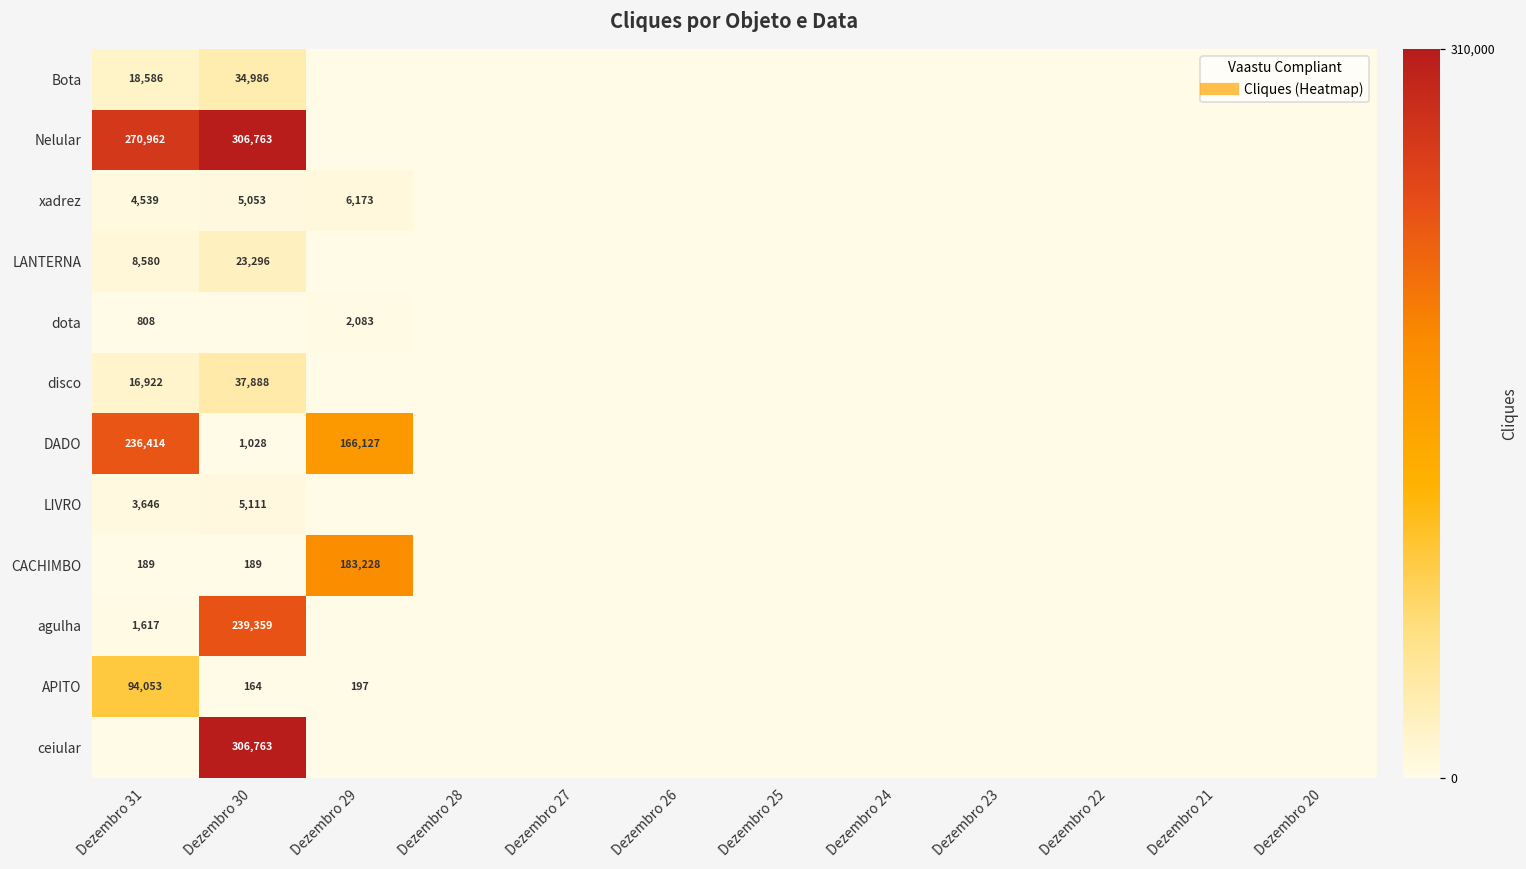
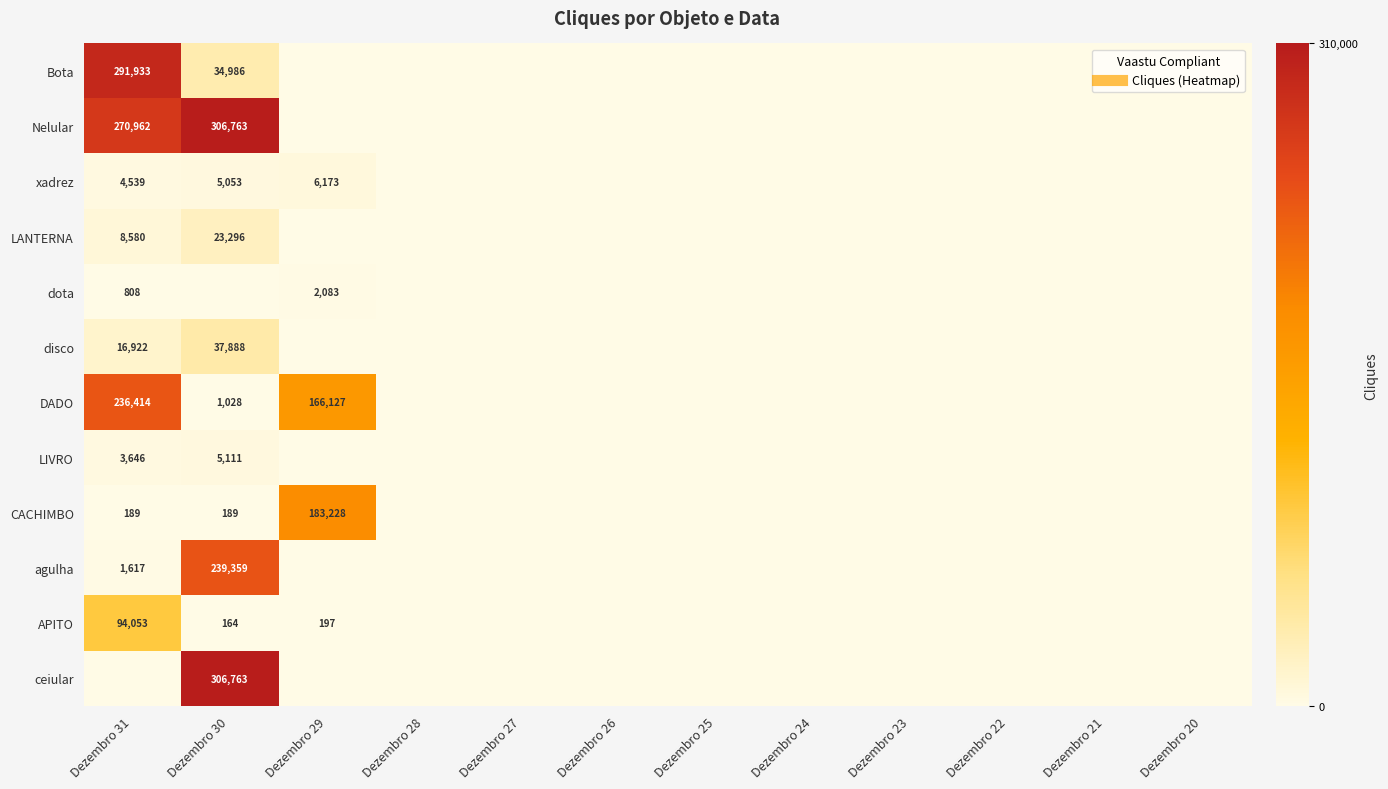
  {
    "Bota": {
-     "Dezembro 31": "18,586",
+     "Dezembro 31": "291,933",
      "Dezembro 30": "34,986"
    },
    "Nelular": {
      "Dezembro 31": "270,962",
      "Dezembro 30": "306,763"
    },
    "xadrez": {
      "Dezembro 31": "4,539",
      "Dezembro 30": "5,053",
      "Dezembro 29": "6,173"
    },
    "LANTERNA": {
      "Dezembro 31": "8,580",
      "Dezembro 30": "23,296"
    },
    "dota": {
      "Dezembro 31": "808",
      "Dezembro 29": "2,083"
    },
    "disco": {
      "Dezembro 31": "16,922",
      "Dezembro 30": "37,888"
    },
    "DADO": {
      "Dezembro 31": "236,414",
      "Dezembro 30": "1,028",
      "Dezembro 29": "166,127"
    },
    "LIVRO": {
      "Dezembro 31": "3,646",
      "Dezembro 30": "5,111"
    },
    "CACHIMBO": {
      "Dezembro 31": "189",
      "Dezembro 30": "189",
      "Dezembro 29": "183,228"
    },
    "agulha": {
      "Dezembro 31": "1,617",
      "Dezembro 30": "239,359"
    },
    "APITO": {
      "Dezembro 31": "94,053",
      "Dezembro 30": "164",
      "Dezembro 29": "197"
    },
    "ceiular": {
      "Dezembro 30": "306,763"
    }
  }
